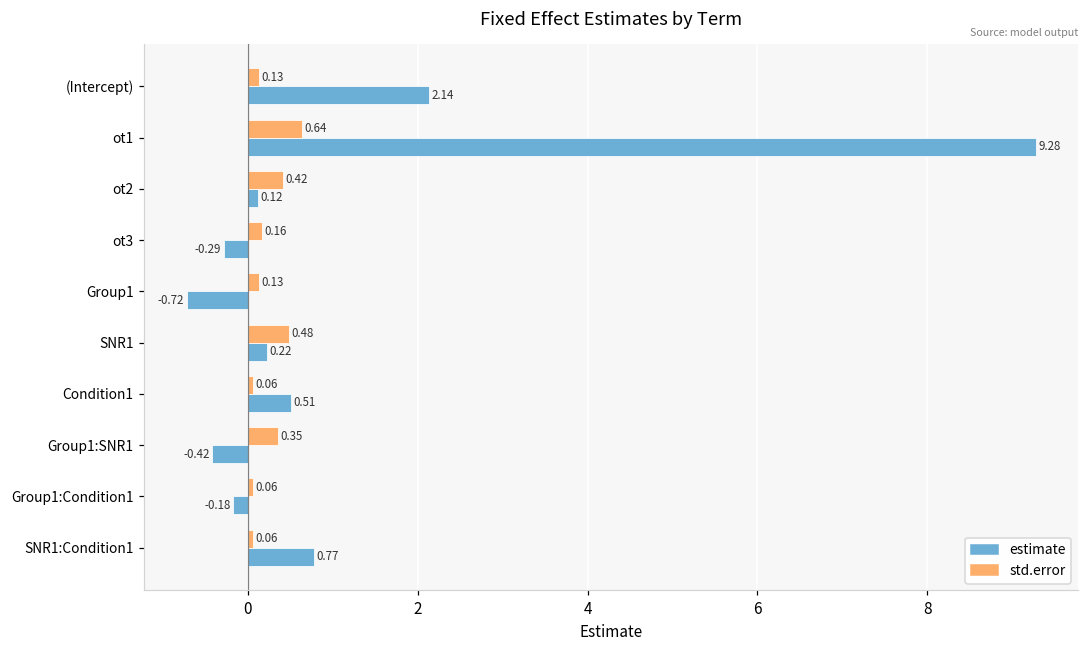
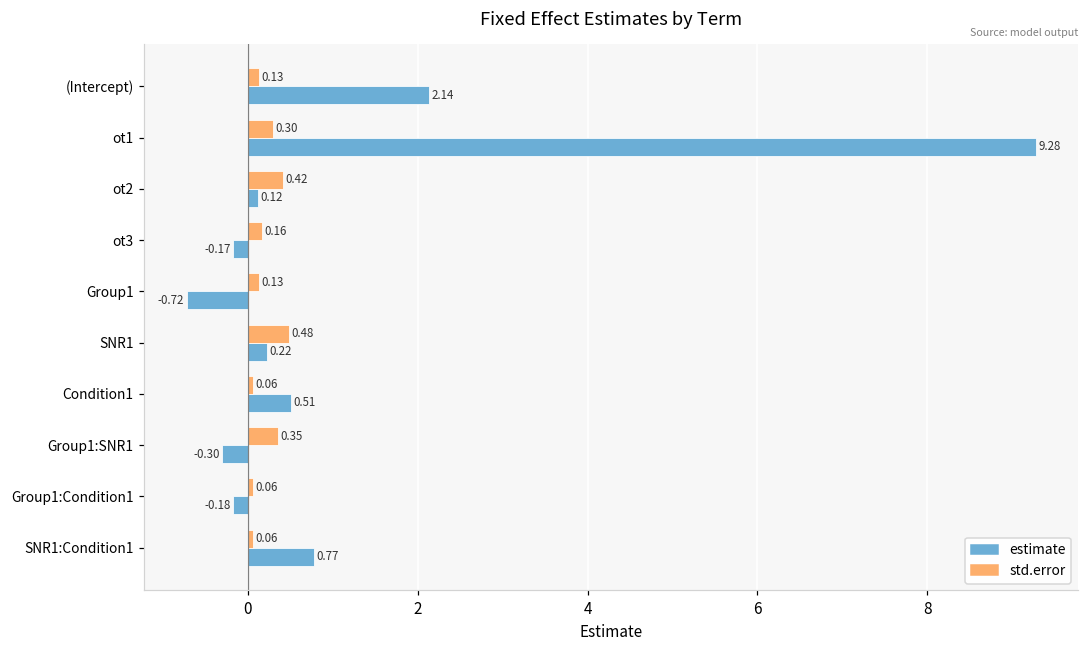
  {
    "estimate": {
      "(Intercept)": 2.14,
      "ot1": 9.28,
      "ot2": 0.12,
-     "ot3": -0.29,
+     "ot3": -0.17,
      "Group1": -0.72,
      "SNR1": 0.22,
      "Condition1": 0.51,
-     "Group1:SNR1": -0.42,
+     "Group1:SNR1": -0.30,
      "Group1:Condition1": -0.18,
      "SNR1:Condition1": 0.77
    },
    "std.error": {
      "(Intercept)": 0.13,
-     "ot1": 0.64,
+     "ot1": 0.30,
      "ot2": 0.42,
      "ot3": 0.16,
      "Group1": 0.13,
      "SNR1": 0.48,
      "Condition1": 0.06,
      "Group1:SNR1": 0.35,
      "Group1:Condition1": 0.06,
      "SNR1:Condition1": 0.06
    }
  }
